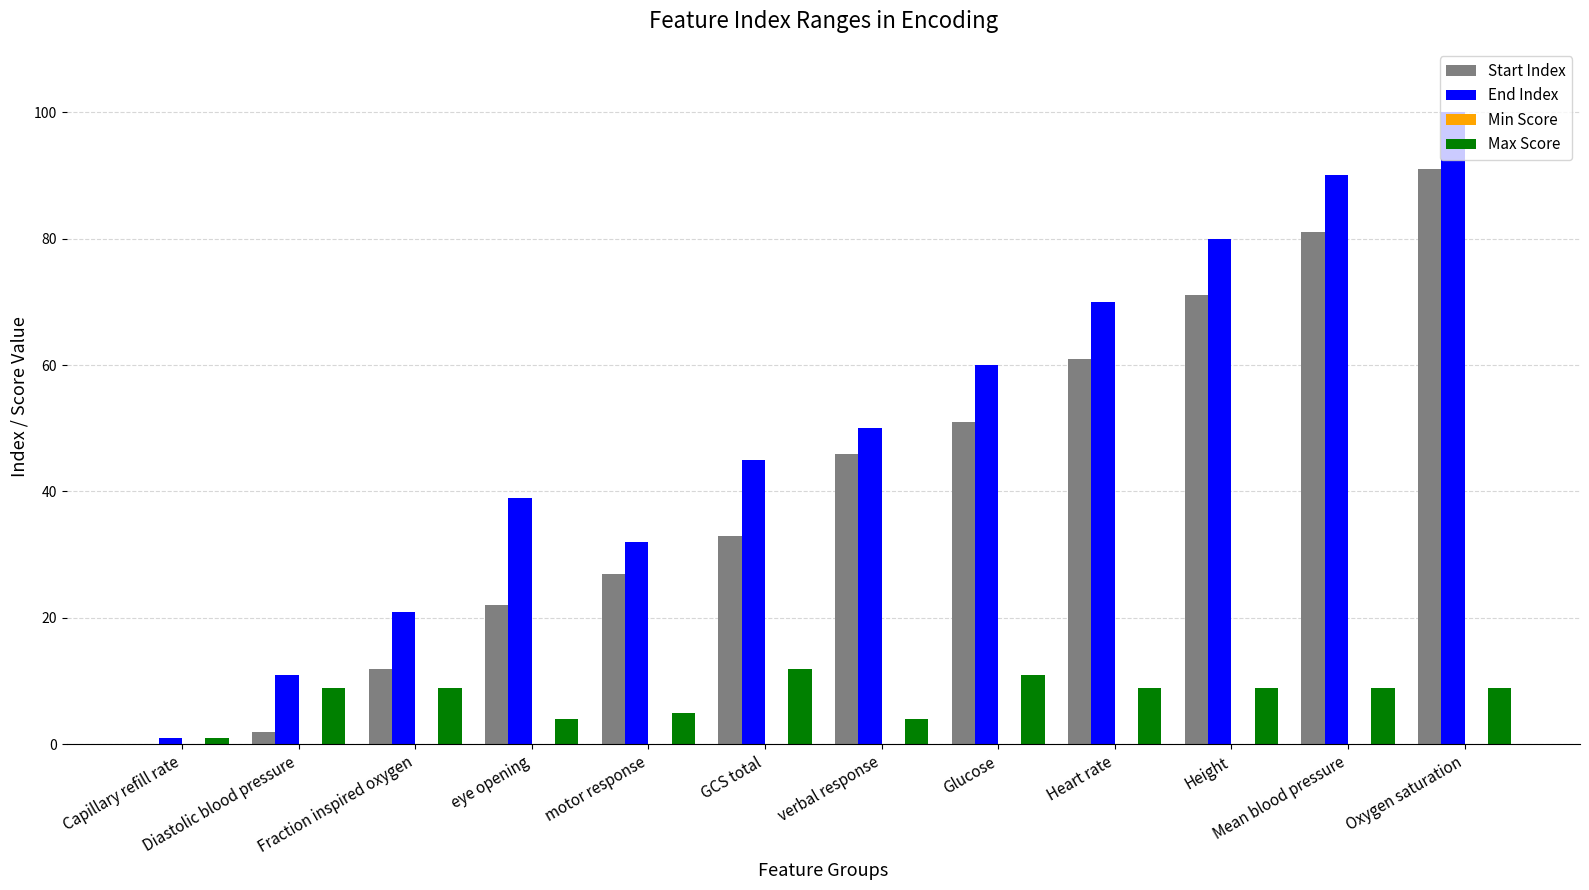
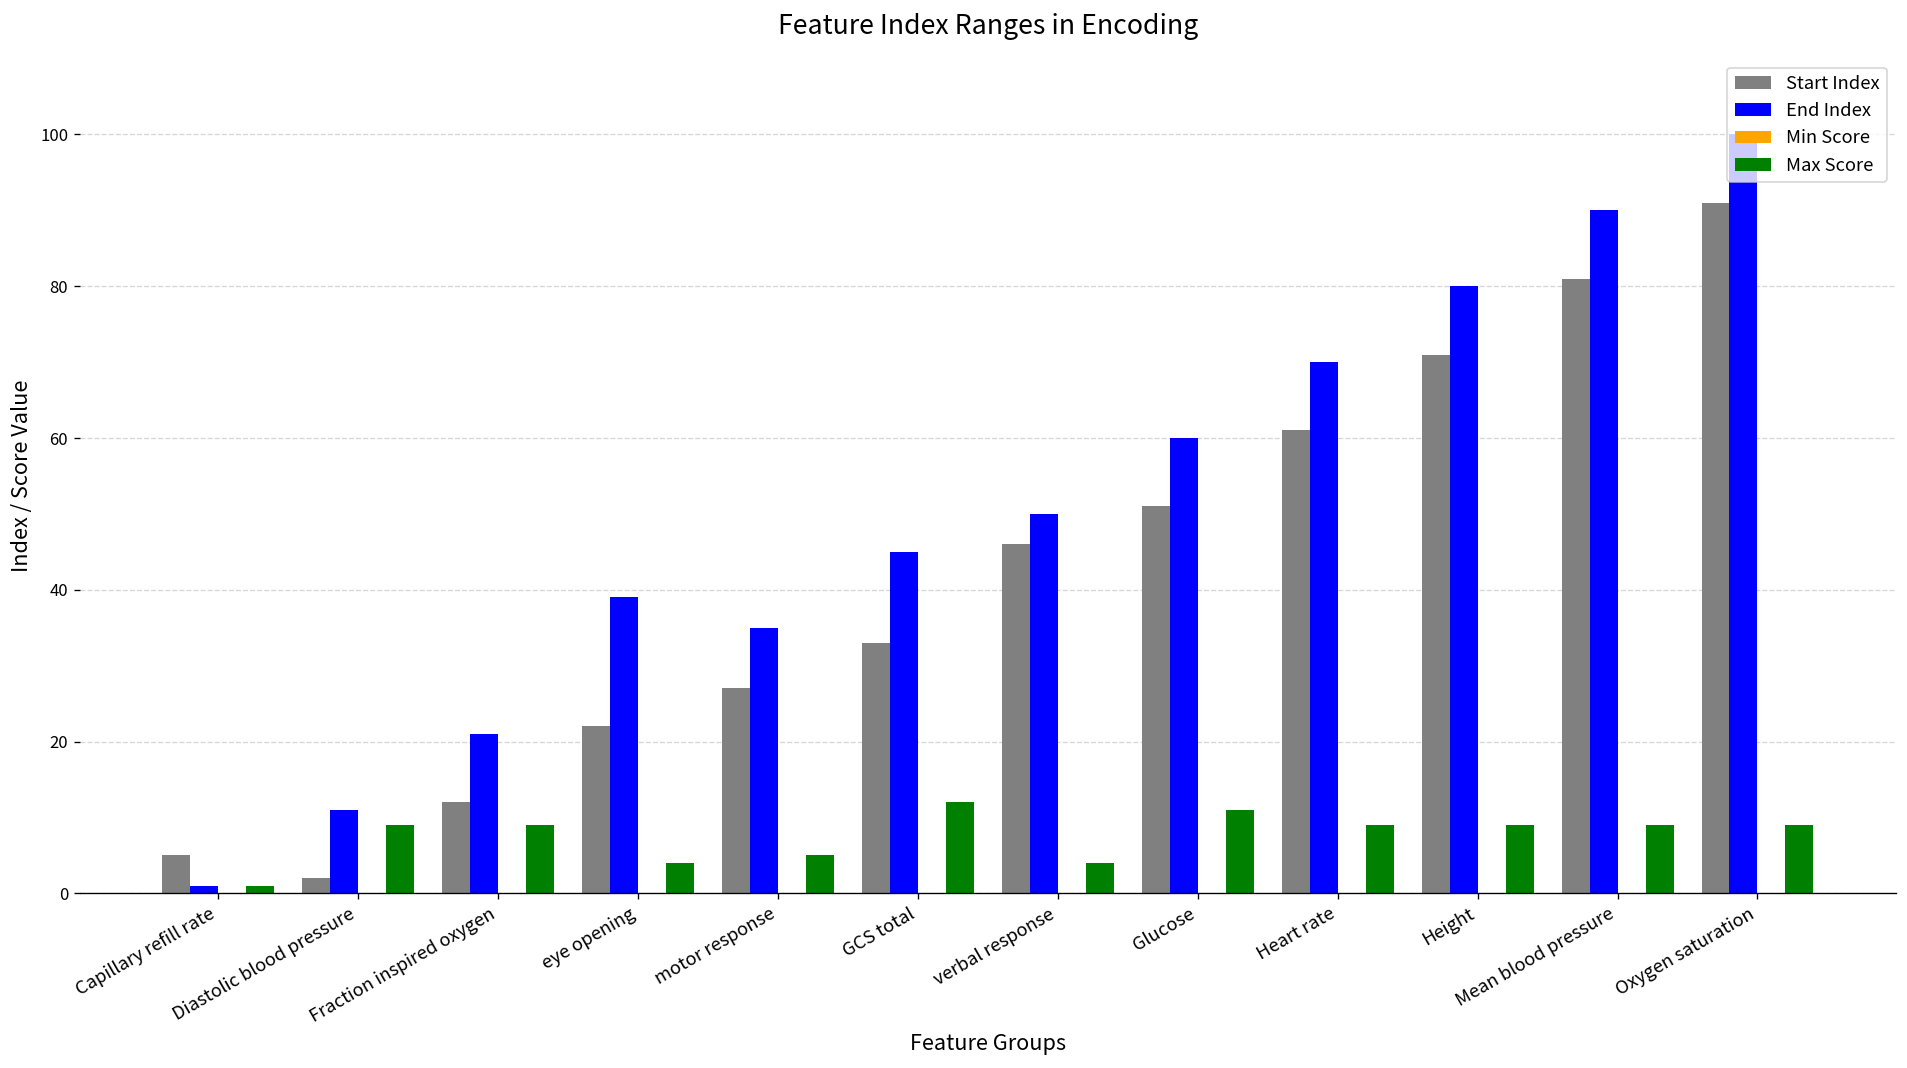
  {
    "Start Index": {
-     "Capillary refill rate": 0,
+     "Capillary refill rate": 5,
      "Diastolic blood pressure": 2,
      "Fraction inspired oxygen": 12,
      "eye opening": 22,
      "motor response": 27,
      "GCS total": 33,
      "verbal response": 46,
      "Glucose": 51,
      "Heart rate": 61,
      "Height": 71,
      "Mean blood pressure": 81,
      "Oxygen saturation": 91
    },
    "End Index": {
      "Capillary refill rate": 1,
      "Diastolic blood pressure": 11,
      "Fraction inspired oxygen": 21,
      "eye opening": 39,
-     "motor response": 32,
+     "motor response": 35,
      "GCS total": 45,
      "verbal response": 50,
      "Glucose": 60,
      "Heart rate": 70,
      "Height": 80,
      "Mean blood pressure": 90
    },
    "Min Score": {
      "Capillary refill rate": 0,
      "Diastolic blood pressure": 0,
      "Fraction inspired oxygen": 0,
      "eye opening": 0,
      "motor response": 0,
      "GCS total": 0,
      "verbal response": 0,
      "Glucose": 0,
      "Heart rate": 0,
      "Height": 0,
      "Mean blood pressure": 0,
      "Oxygen saturation": 0
    },
    "Max Score": {
      "Capillary refill rate": 1,
      "Diastolic blood pressure": 9,
      "Fraction inspired oxygen": 9,
      "eye opening": 4,
      "motor response": 5,
      "GCS total": 12,
      "verbal response": 4,
      "Glucose": 11,
      "Heart rate": 9,
      "Height": 9,
      "Mean blood pressure": 9,
      "Oxygen saturation": 9
    }
  }
